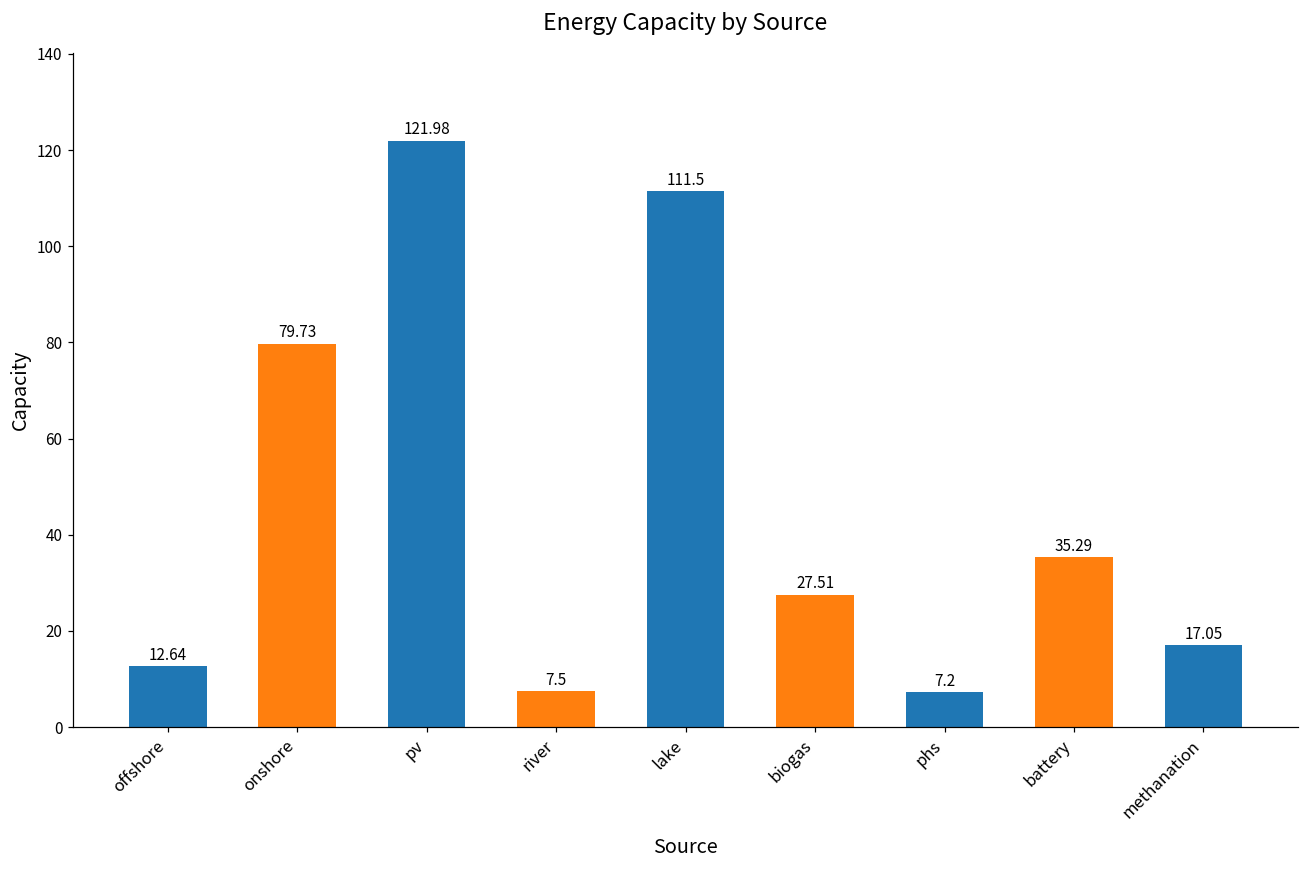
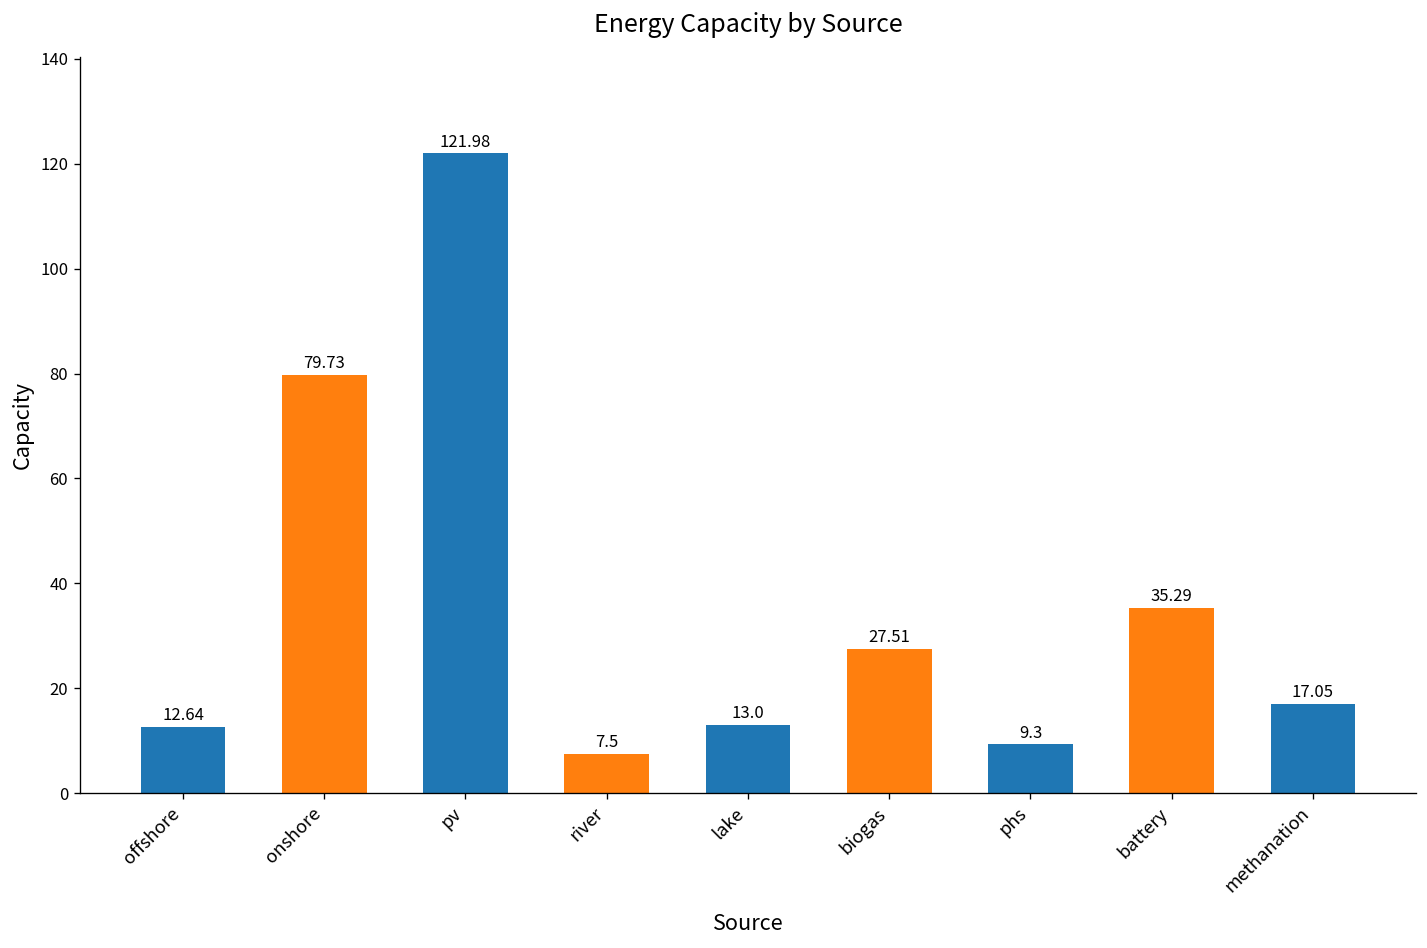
  {
    "offshore": 12.64,
    "onshore": 79.73,
    "pv": 121.98,
    "river": 7.5,
-   "lake": 111.5,
+   "lake": 13.0,
    "biogas": 27.51,
-   "phs": 7.2,
+   "phs": 9.3,
    "battery": 35.29,
    "methanation": 17.05
  }
